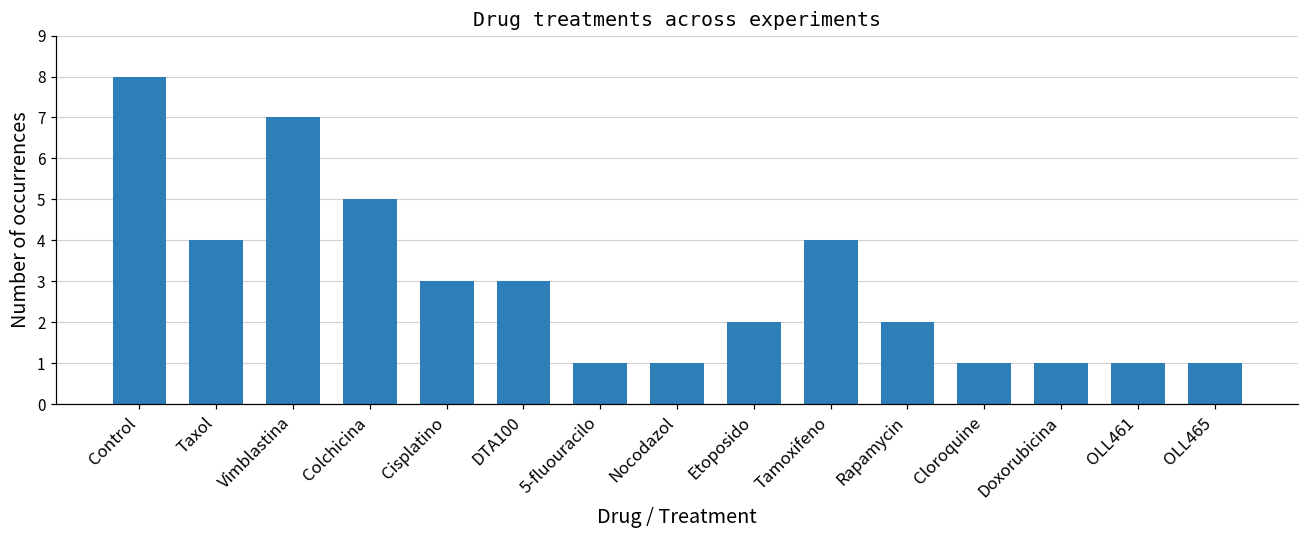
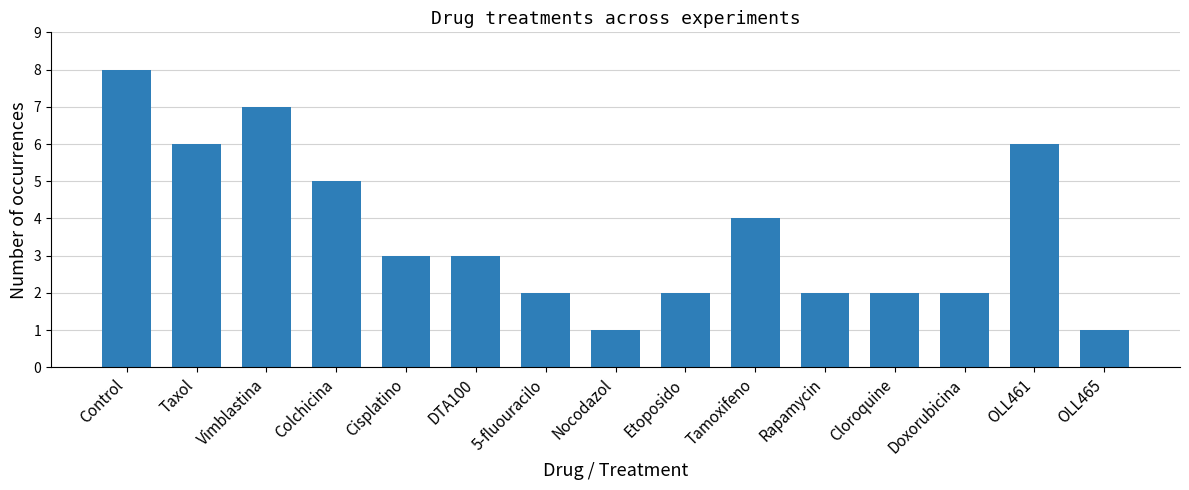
  {
    "Control": 8,
-   "Taxol": 4,
+   "Taxol": 6,
    "Vimblastina": 7,
    "Colchicina": 5,
    "Cisplatino": 3,
    "DTA100": 3,
-   "5-fluouracilo": 1,
+   "5-fluouracilo": 2,
    "Nocodazol": 1,
    "Etoposido": 2,
    "Tamoxifeno": 4,
    "Rapamycin": 2,
-   "Cloroquine": 1,
-   "Doxorubicina": 1,
-   "OLL461": 1,
+   "Cloroquine": 2,
+   "Doxorubicina": 2,
+   "OLL461": 6,
    "OLL465": 1
  }
